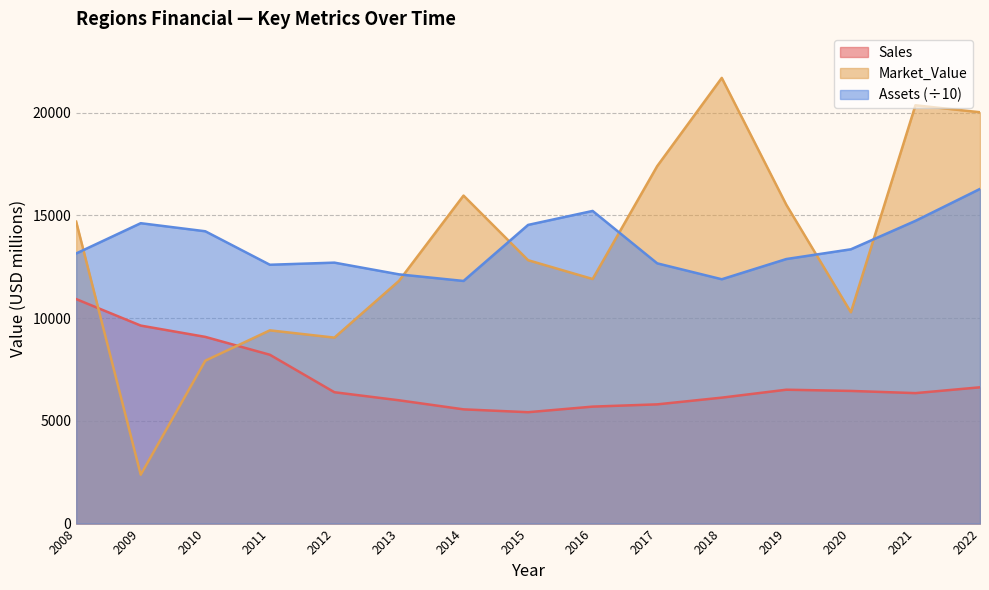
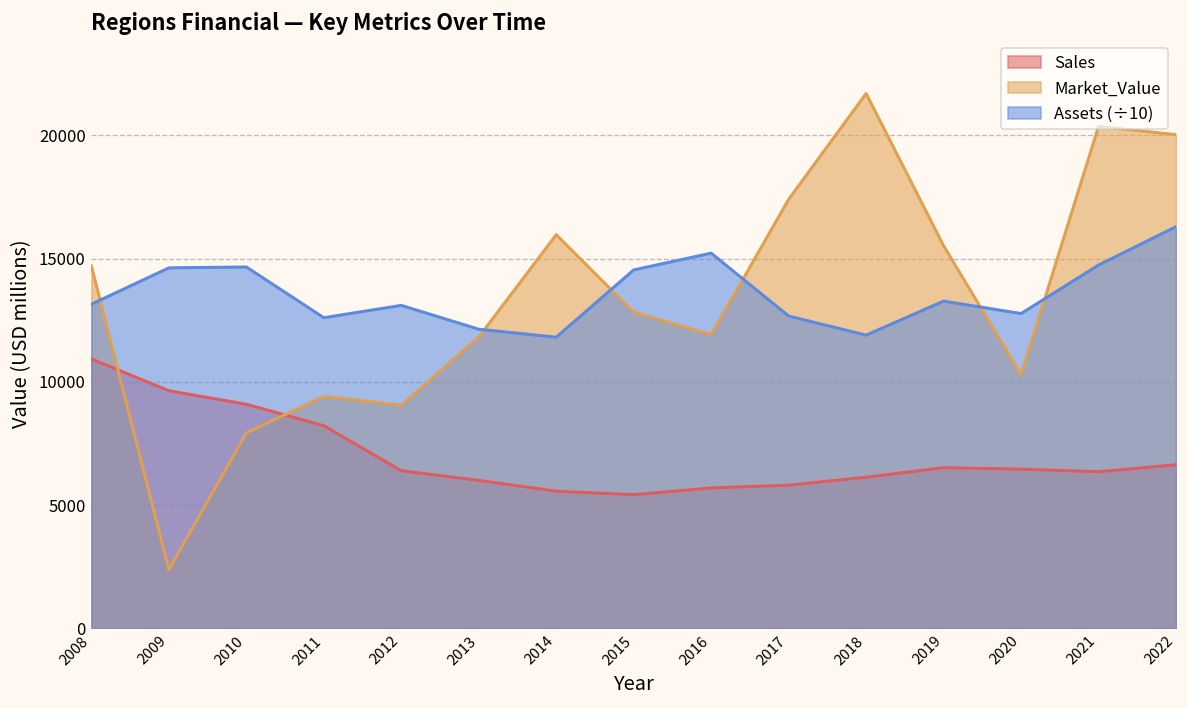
  {
    "Assets (÷10)": {
      "2008": 13200,
      "2009": 14600,
-     "2010": 14200,
+     "2010": 14700,
      "2011": 12600,
-     "2012": 12700,
+     "2012": 13100,
      "2013": 12100,
      "2014": 11800,
      "2015": 14500,
      "2016": 15200,
      "2017": 12700,
      "2018": 11900,
-     "2019": 12900,
-     "2020": 13400,
+     "2019": 13300,
+     "2020": 12800,
      "2021": 14700,
      "2022": 16300
    }
  }
